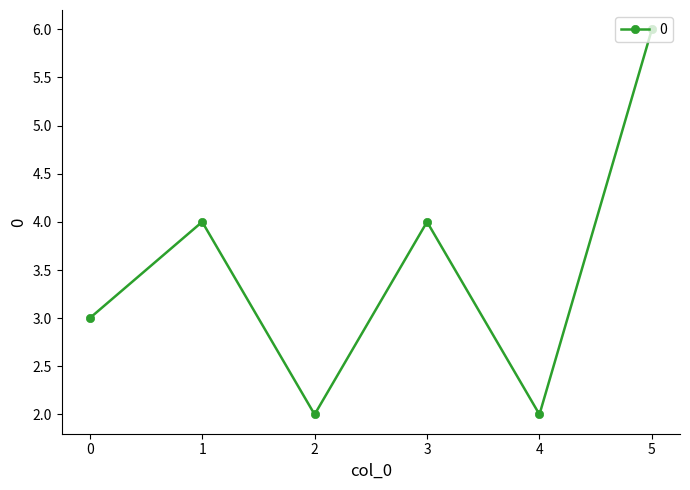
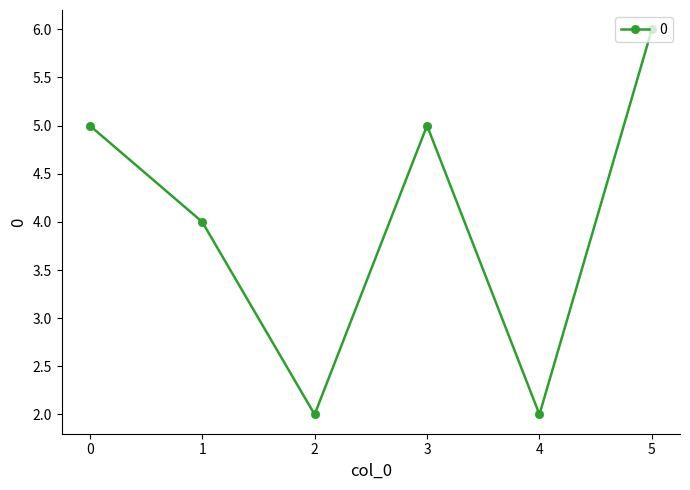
  {
-   "0": 3,
+   "0": 5,
    "1": 4,
    "2": 2,
-   "3": 4,
+   "3": 5,
    "4": 2
  }
